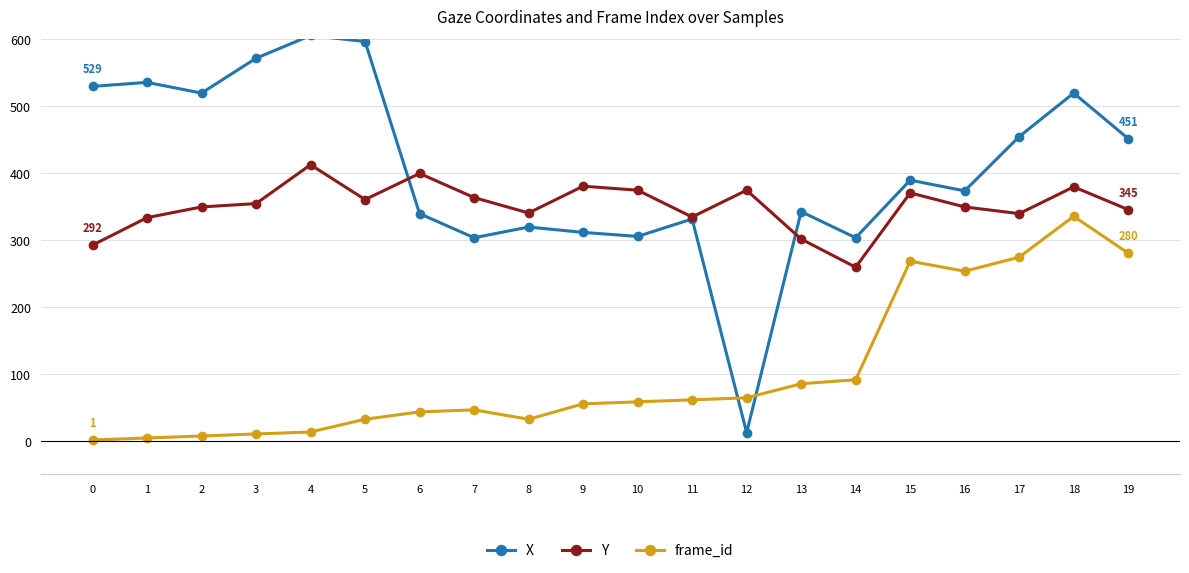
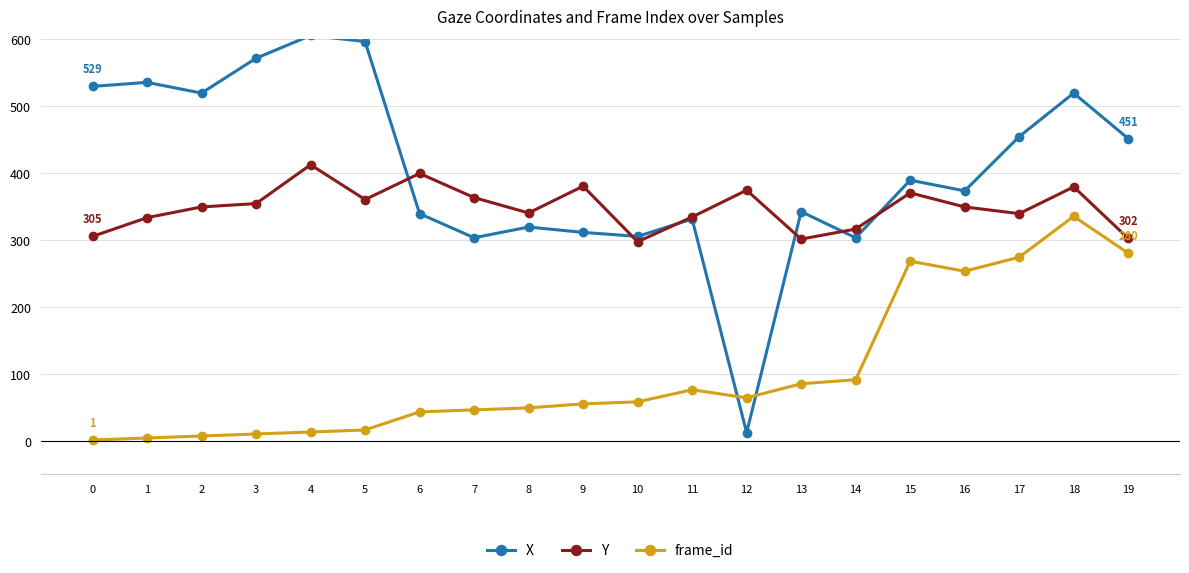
  {
    "X": {
      "0": 529,
      "19": 451
    },
    "Y": {
-     "0": 292,
-     "10": 370,
-     "14": 260,
-     "19": 345
+     "0": 305,
+     "10": 300,
+     "14": 320,
+     "19": 302
    },
    "frame_id": {
      "1": 0,
      "2": 10,
      "3": 10,
      "4": 10,
-     "5": 30,
+     "5": 20,
      "6": 40,
      "7": 50,
-     "8": 30,
+     "8": 50,
      "9": 60,
      "10": 60,
-     "11": 60,
+     "11": 80,
      "12": 60,
      "13": 90,
      "14": 90,
      "15": 270,
      "16": 250,
      "17": 270,
      "18": 340
    }
  }
